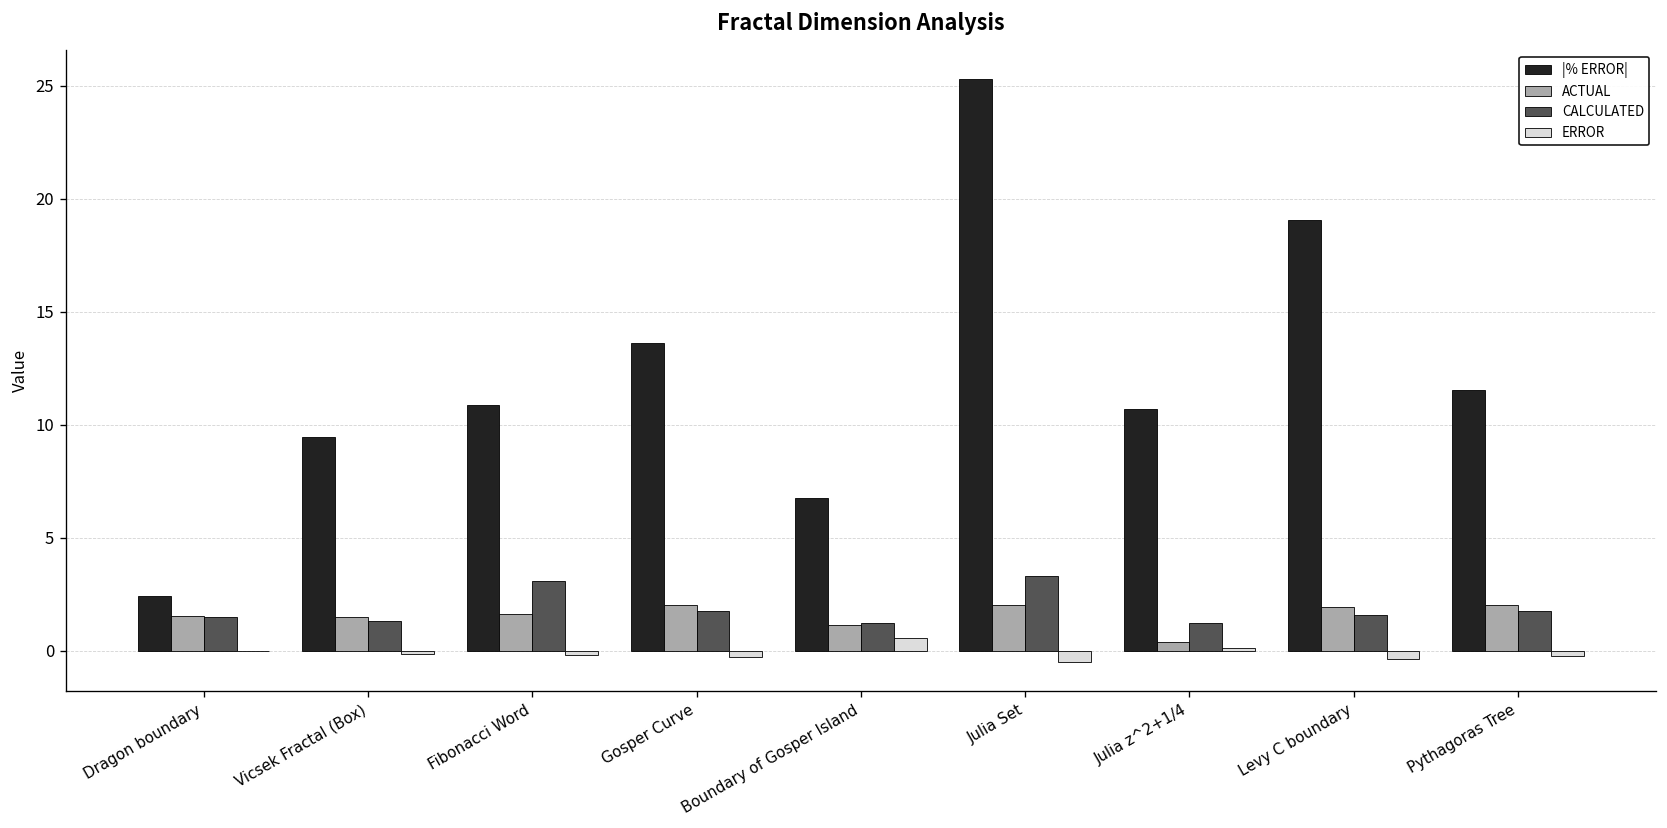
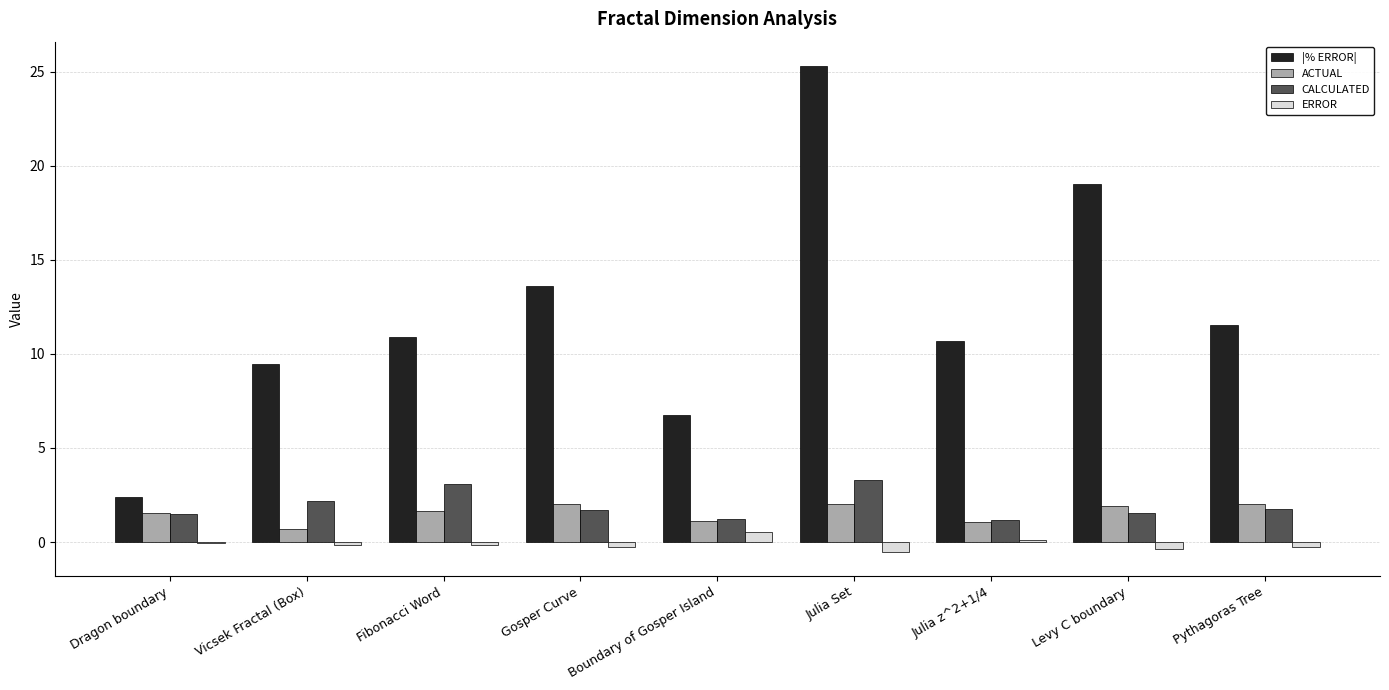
  {
    "|% ERROR|": {
      "Dragon boundary": 2.4,
      "Vicsek Fractal (Box)": 9.5,
      "Fibonacci Word": 10.9,
      "Gosper Curve": 13.6,
      "Boundary of Gosper Island": 6.8,
      "Julia Set": 25.3,
      "Julia z^2+1/4": 10.7,
      "Levy C boundary": 19.0,
      "Pythagoras Tree": 11.5
    },
    "ACTUAL": {
      "Dragon boundary": 1.5,
-     "Vicsek Fractal (Box)": 1.5,
+     "Vicsek Fractal (Box)": 0.7,
      "Fibonacci Word": 1.6,
      "Gosper Curve": 2.0,
      "Boundary of Gosper Island": 1.1,
      "Julia Set": 2.0,
-     "Julia z^2+1/4": 0.4,
+     "Julia z^2+1/4": 1.1,
      "Levy C boundary": 1.9,
      "Pythagoras Tree": 2.0
    },
    "CALCULATED": {
      "Dragon boundary": 1.5,
-     "Vicsek Fractal (Box)": 1.3,
+     "Vicsek Fractal (Box)": 2.2,
      "Fibonacci Word": 3.1,
      "Gosper Curve": 1.7,
      "Boundary of Gosper Island": 1.2,
      "Julia Set": 3.3,
      "Julia z^2+1/4": 1.2,
      "Levy C boundary": 1.6,
      "Pythagoras Tree": 1.7
    },
    "ERROR": {
      "Vicsek Fractal (Box)": -0.1,
      "Fibonacci Word": -0.2,
      "Gosper Curve": -0.3,
      "Boundary of Gosper Island": 0.5,
      "Julia Set": -0.5,
      "Levy C boundary": -0.4,
      "Pythagoras Tree": -0.3
    }
  }
